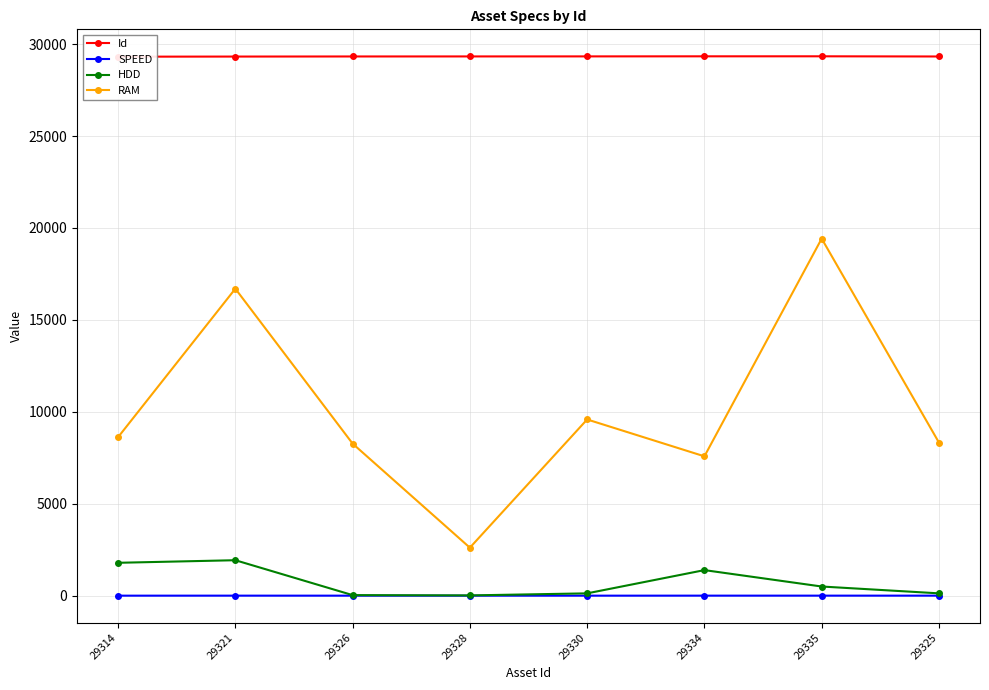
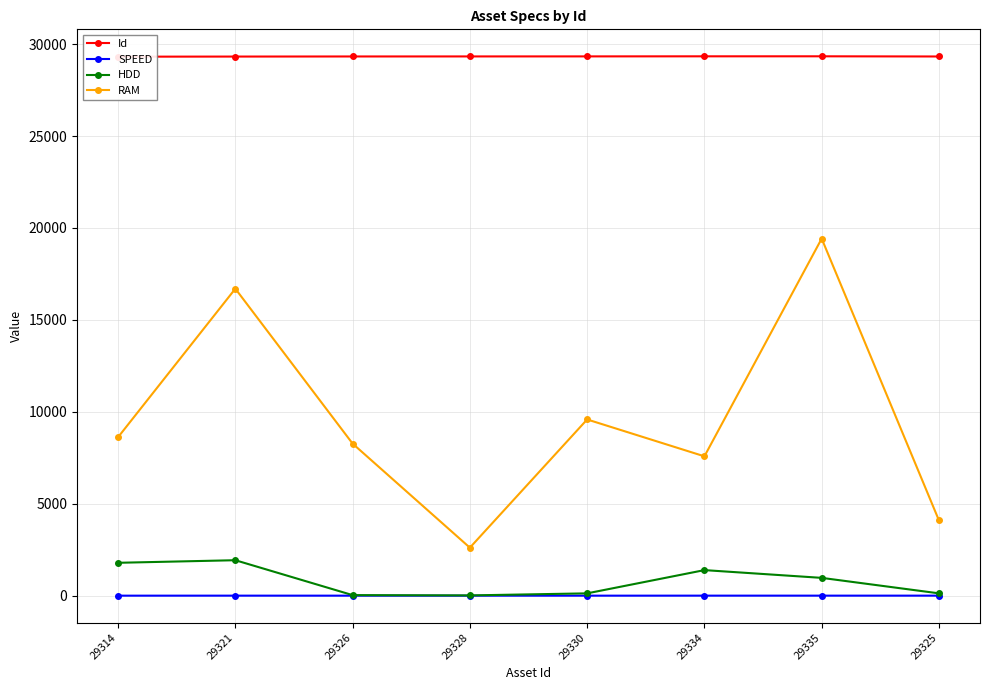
  {
    "Id": {
      "29321": 29300,
      "29326": 29300,
      "29328": 29300,
      "29330": 29300,
      "29334": 29300,
      "29335": 29300,
      "29325": 29300
    },
    "SPEED": {
      "29314": 0,
      "29321": 0,
      "29334": 0,
      "29335": 0
    },
    "HDD": {
      "29314": 1800,
      "29321": 1900,
      "29334": 1400,
-     "29335": 500
+     "29335": 1000
    },
    "RAM": {
      "29314": 8600,
      "29321": 16700,
      "29326": 8300,
      "29328": 2600,
      "29330": 9600,
      "29334": 7600,
      "29335": 19400,
-     "29325": 8300
+     "29325": 4100
    }
  }
